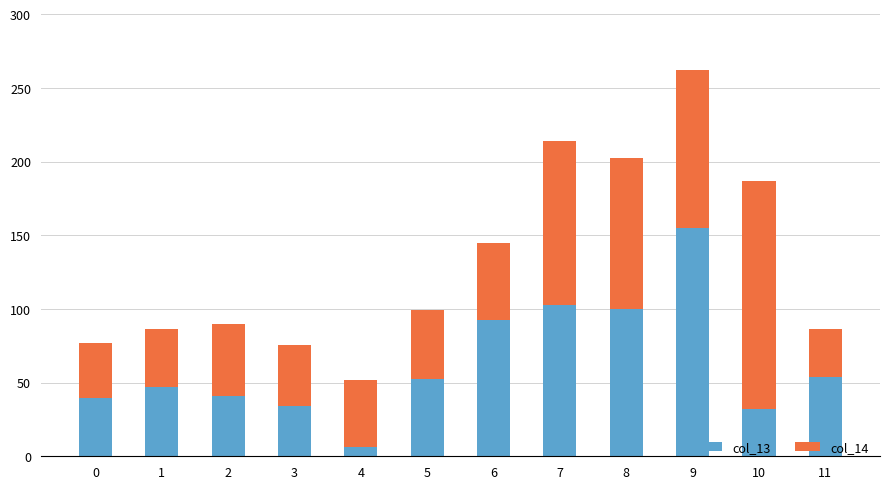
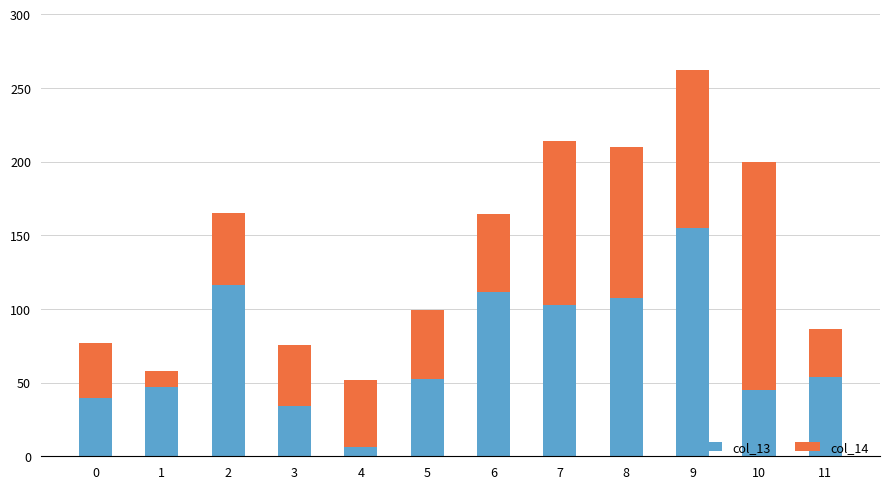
  {
    "col_13": {
      "0": 39,
      "1": 47,
-     "2": 41,
+     "2": 116,
      "3": 34,
      "4": 6,
      "5": 53,
-     "6": 92,
+     "6": 112,
      "7": 103,
-     "8": 100,
+     "8": 108,
      "9": 155,
-     "10": 32,
+     "10": 45,
      "11": 54
    },
    "col_14": {
      "0": 37,
-     "1": 39,
+     "1": 10,
      "2": 48,
      "3": 41,
      "4": 46,
      "5": 47,
      "6": 53,
      "7": 112,
      "8": 103,
      "9": 108,
      "10": 155,
      "11": 32
    }
  }
